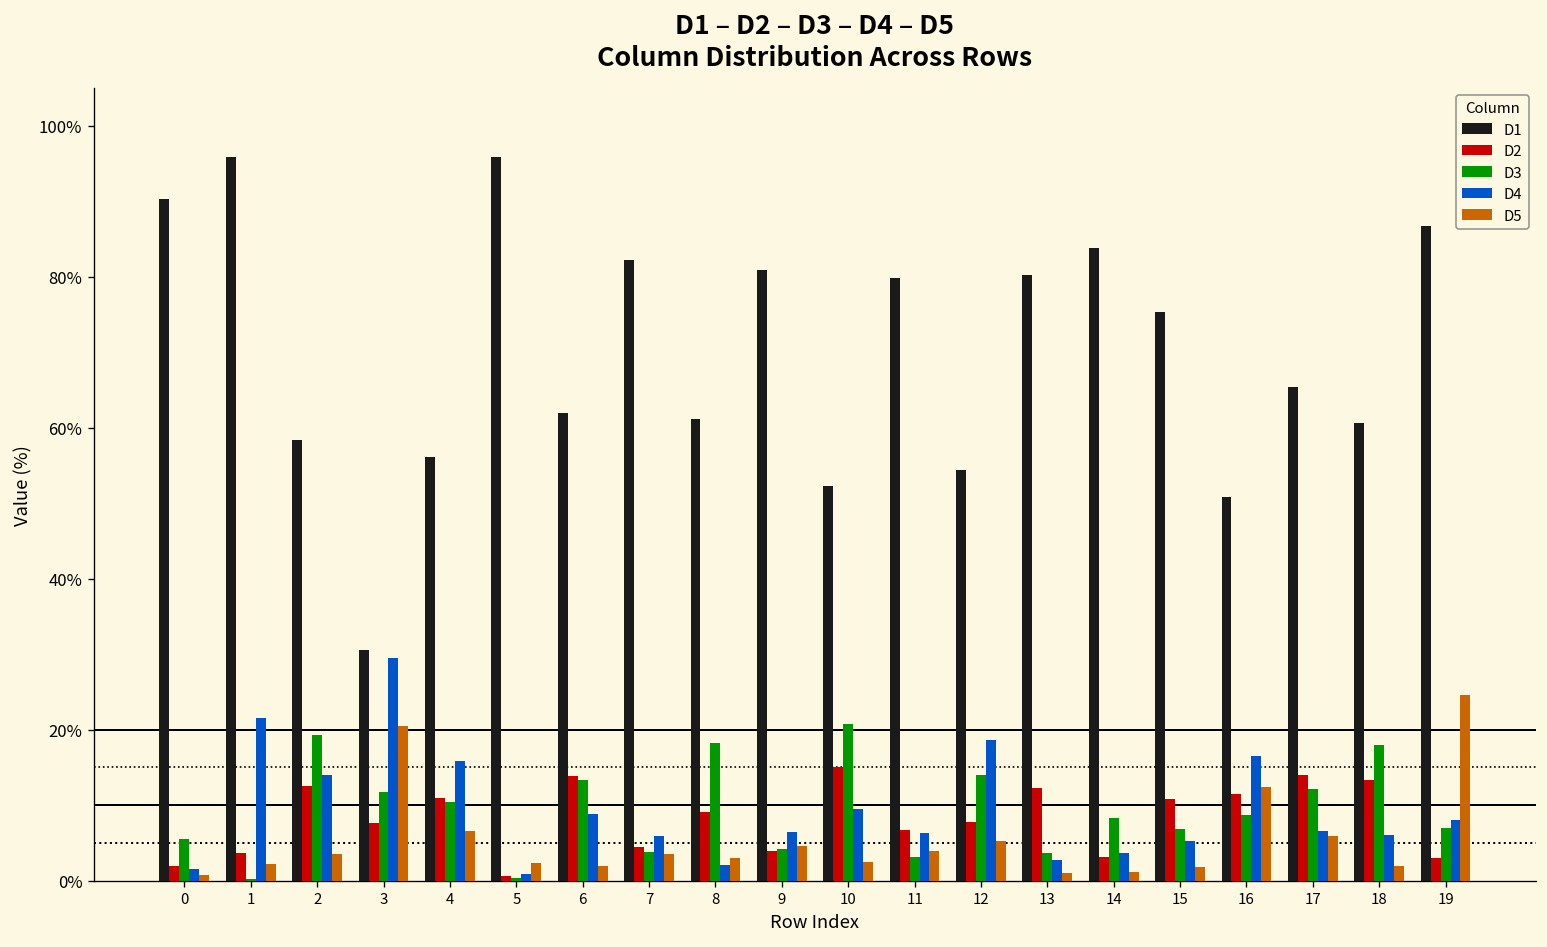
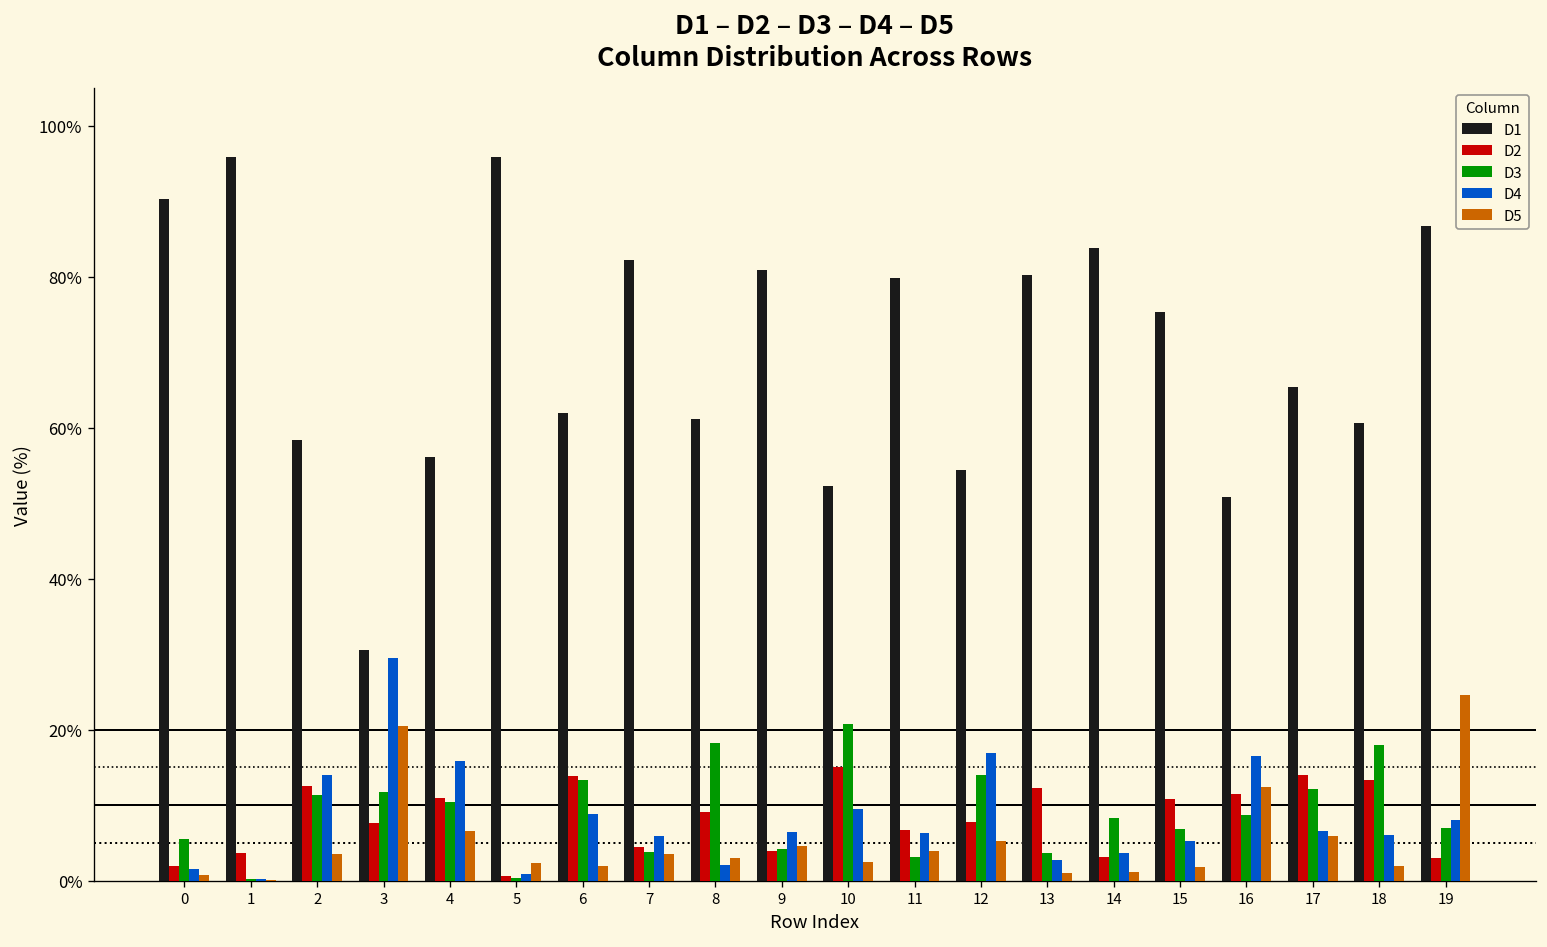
  {
    "D1": {
      "0": "90%",
      "1": "96%",
      "2": "58%",
      "3": "31%",
      "4": "56%",
      "5": "96%",
      "6": "62%",
      "7": "82%",
      "8": "61%",
      "9": "81%",
      "10": "52%",
      "11": "80%",
      "12": "54%",
      "13": "80%",
      "14": "84%",
      "15": "75%",
      "16": "51%",
      "17": "65%",
      "18": "61%",
      "19": "87%"
    },
    "D2": {
      "0": "2%",
      "1": "4%",
      "2": "13%",
      "3": "8%",
      "4": "11%",
      "5": "1%",
      "6": "14%",
      "7": "4%",
      "8": "9%",
      "9": "4%",
      "10": "15%",
      "11": "7%",
      "12": "8%",
      "13": "12%",
      "14": "3%",
      "15": "11%",
      "16": "11%",
      "17": "14%",
      "18": "13%",
      "19": "3%"
    },
    "D3": {
      "0": "6%",
-     "2": "19%",
+     "2": "11%",
      "3": "12%",
      "4": "10%",
      "6": "13%",
      "7": "4%",
      "8": "18%",
      "9": "4%",
      "10": "21%",
      "11": "3%",
      "12": "14%",
      "13": "4%",
      "14": "8%",
      "15": "7%",
      "16": "9%",
      "17": "12%",
      "18": "18%",
      "19": "7%"
    },
    "D4": {
      "0": "2%",
-     "1": "22%",
+     "1": "0%",
      "2": "14%",
      "3": "30%",
      "4": "16%",
      "5": "1%",
      "6": "9%",
      "7": "6%",
      "8": "2%",
      "9": "6%",
      "10": "9%",
      "11": "6%",
-     "12": "19%",
+     "12": "17%",
      "13": "3%",
      "14": "4%",
      "15": "5%",
      "16": "17%",
      "17": "7%",
      "18": "6%",
      "19": "8%"
    },
    "D5": {
      "0": "1%",
-     "1": "2%",
+     "1": "0%",
      "2": "4%",
      "3": "21%",
      "4": "7%",
      "5": "2%",
      "6": "2%",
      "7": "4%",
      "8": "3%",
      "9": "5%",
      "10": "2%",
      "11": "4%",
      "12": "5%",
      "13": "1%",
      "14": "1%",
      "15": "2%",
      "16": "12%",
      "17": "6%",
      "18": "2%",
      "19": "25%"
    }
  }
